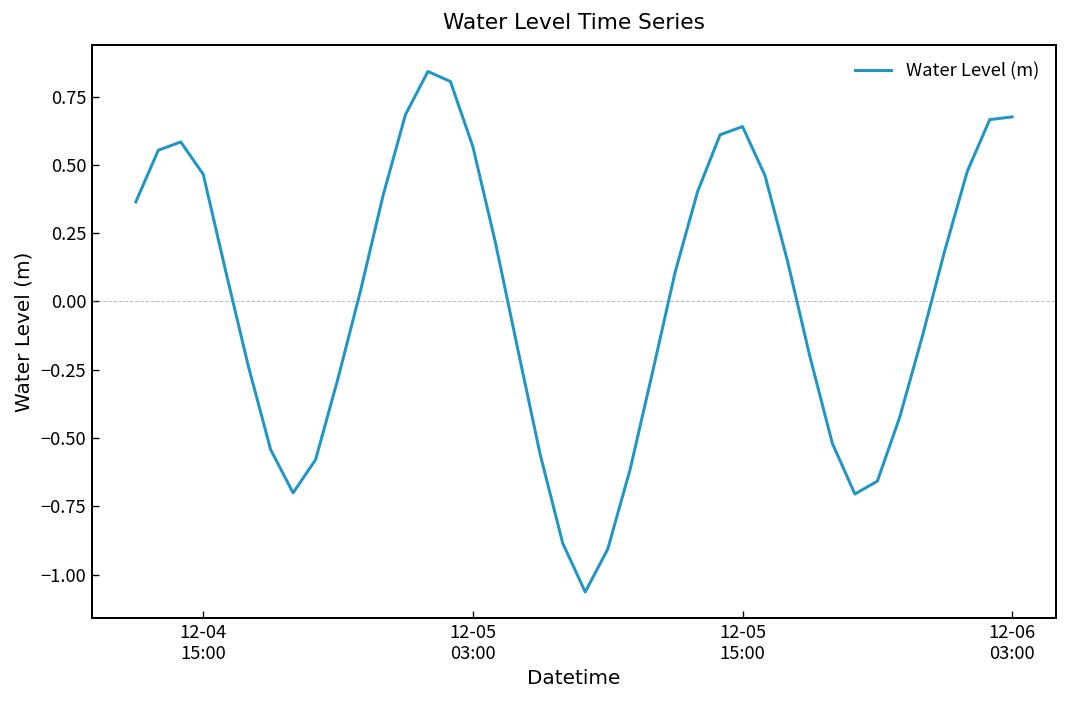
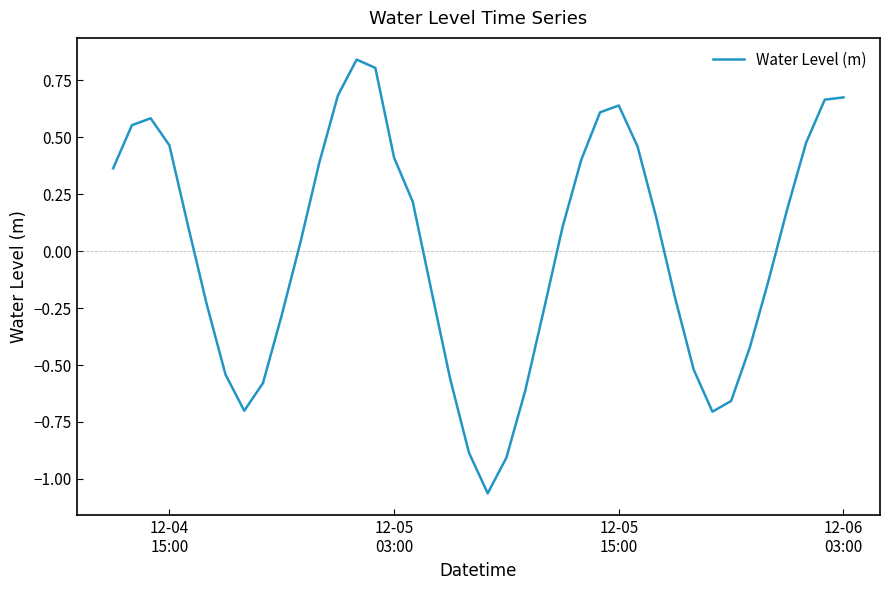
  {
    "12-04 15:00": 0.47,
-   "12-05 03:00": 0.57,
+   "12-05 03:00": 0.41,
    "12-05 15:00": 0.64,
    "12-06 03:00": 0.68
  }
